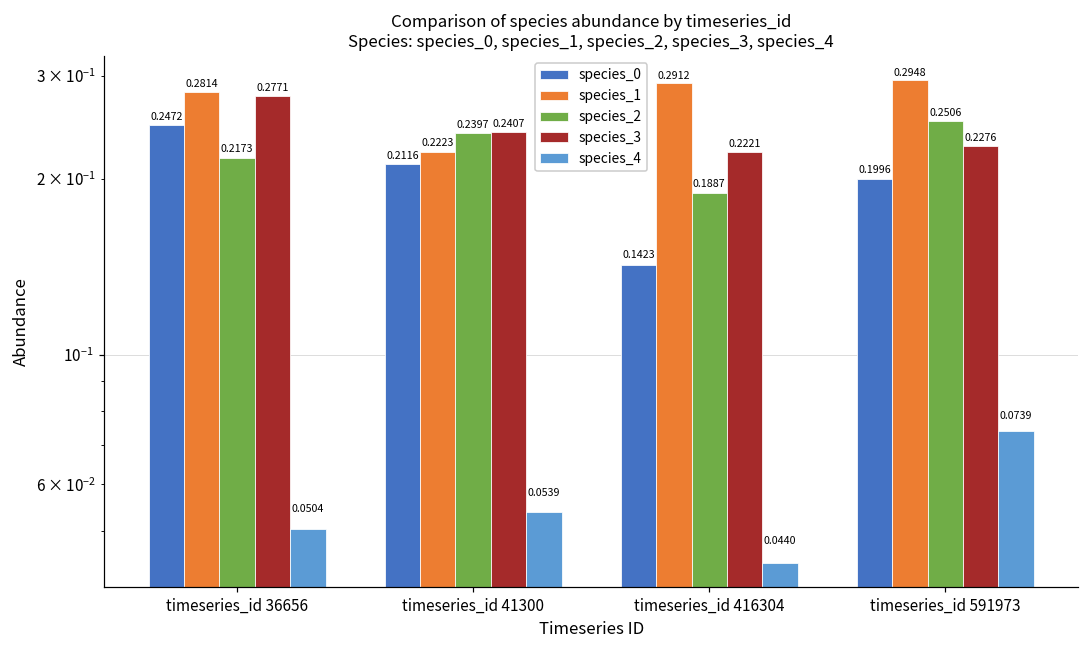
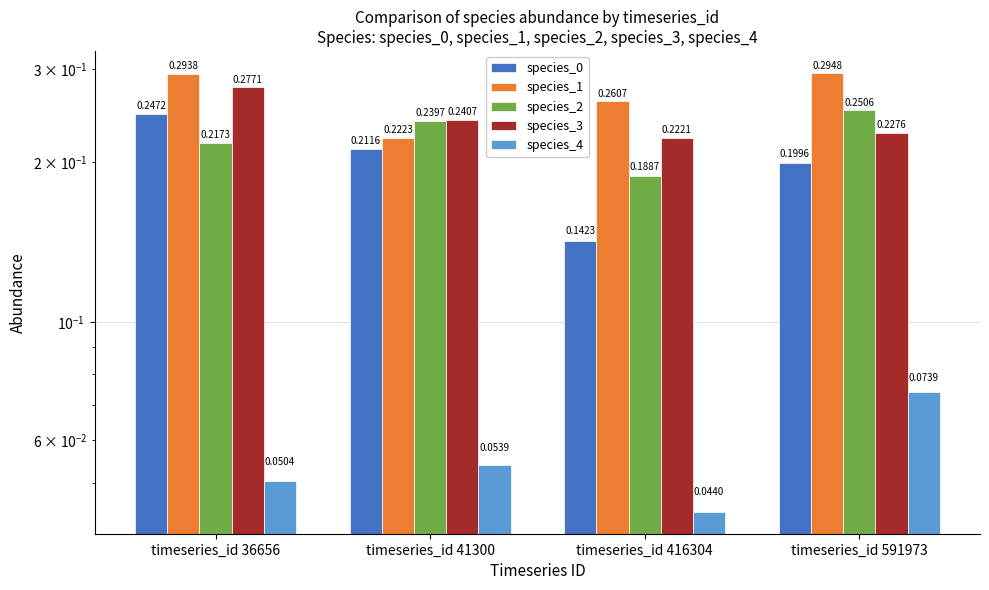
  {
    "species_1": {
-     "timeseries_id 36656": 0.2814,
+     "timeseries_id 36656": 0.2938,
      "timeseries_id 41300": 0.2223,
-     "timeseries_id 416304": 0.2912,
+     "timeseries_id 416304": 0.2607,
      "timeseries_id 591973": 0.2948
    },
    "species_2": {
      "timeseries_id 36656": 0.2173,
      "timeseries_id 41300": 0.2397,
      "timeseries_id 416304": 0.1887,
      "timeseries_id 591973": 0.2506
    },
    "species_3": {
      "timeseries_id 36656": 0.2771,
      "timeseries_id 41300": 0.2407,
      "timeseries_id 416304": 0.2221,
      "timeseries_id 591973": 0.2276
    }
  }
